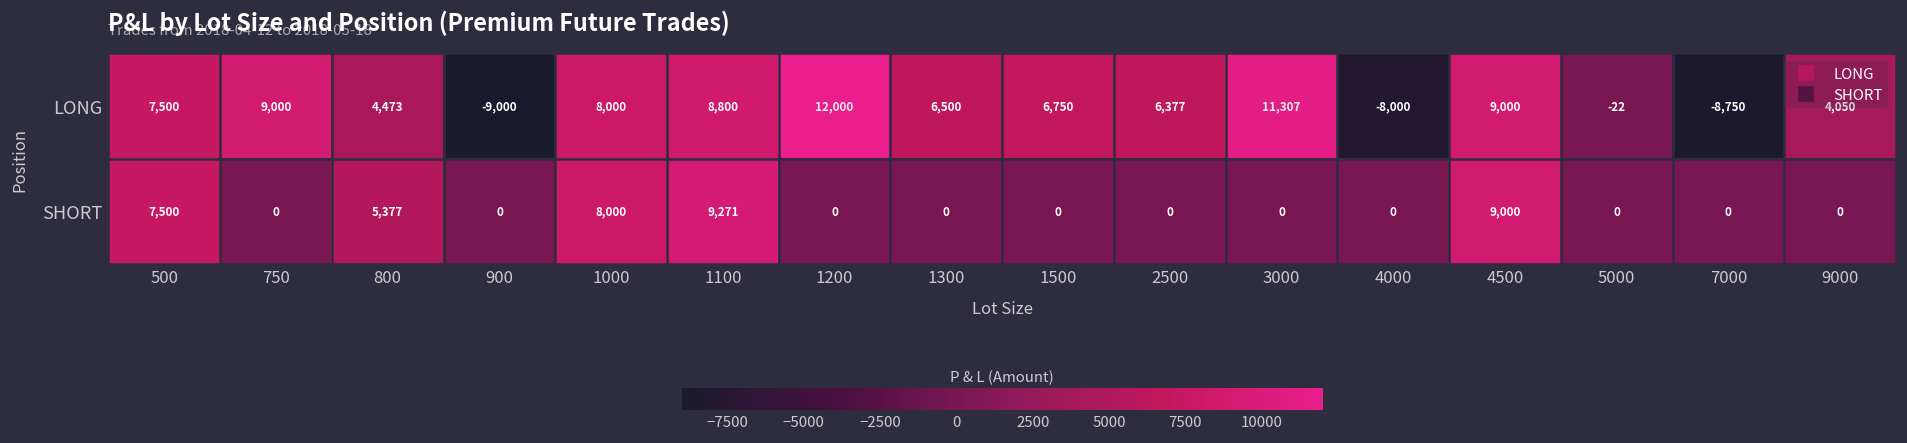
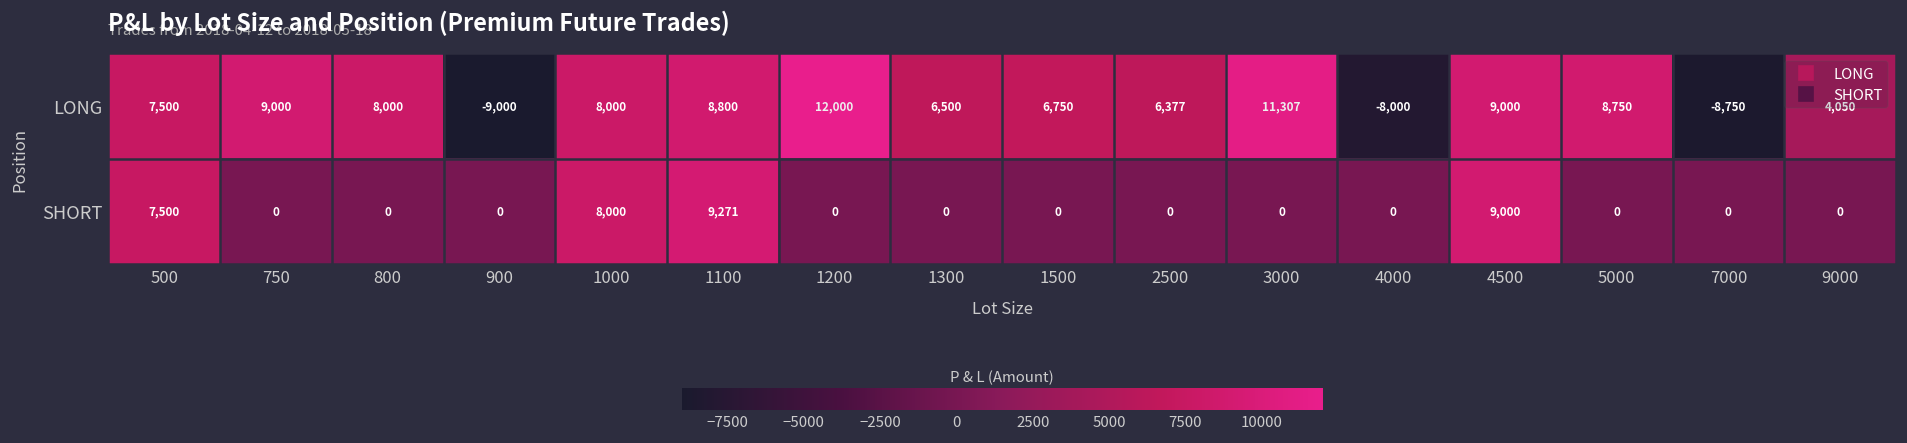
  {
    "LONG": {
      "500": "7,500",
      "750": "9,000",
-     "800": "4,473",
+     "800": "8,000",
      "900": "-9,000",
      "1000": "8,000",
      "1100": "8,800",
      "1200": "12,000",
      "1300": "6,500",
      "1500": "6,750",
      "2500": "6,377",
      "3000": "11,307",
      "4000": "-8,000",
      "4500": "9,000",
-     "5000": "-22",
+     "5000": "8,750",
      "7000": "-8,750"
    },
    "SHORT": {
      "500": "7,500",
      "750": "0",
-     "800": "5,377",
+     "800": "0",
      "900": "0",
      "1000": "8,000",
      "1100": "9,271",
      "1200": "0",
      "1300": "0",
      "1500": "0",
      "2500": "0",
      "3000": "0",
      "4000": "0",
      "4500": "9,000",
      "5000": "0",
      "7000": "0",
      "9000": "0"
    }
  }
